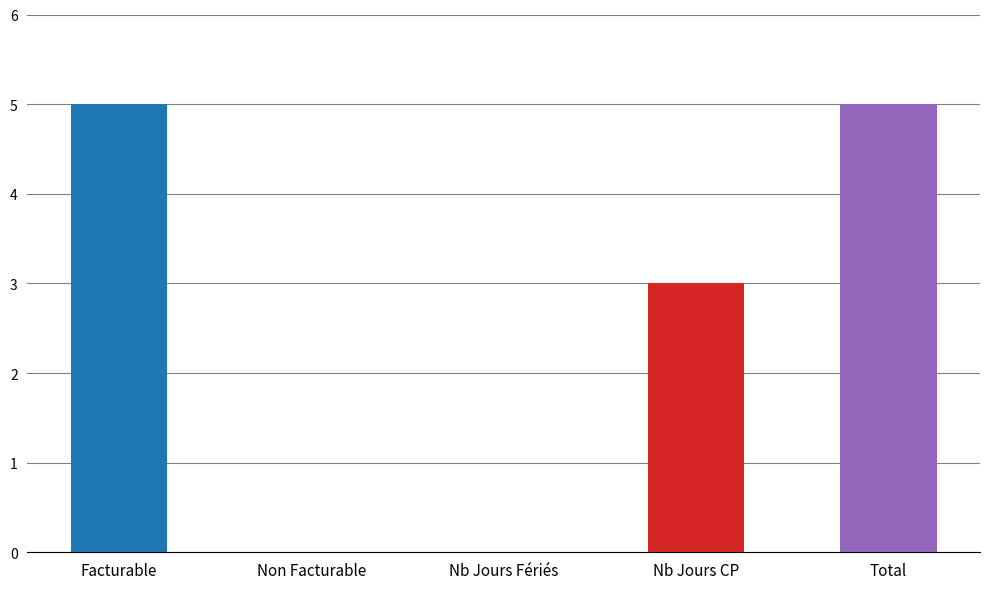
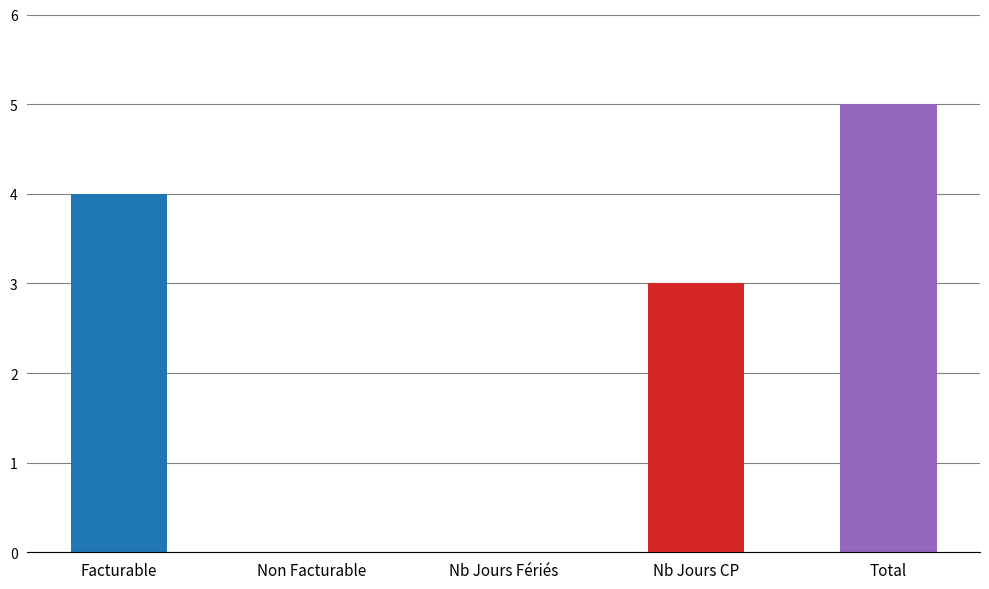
  {
-   "Facturable": 5,
+   "Facturable": 4,
    "Non Facturable": 0,
    "Nb Jours Fériés": 0,
    "Nb Jours CP": 3,
    "Total": 5
  }
